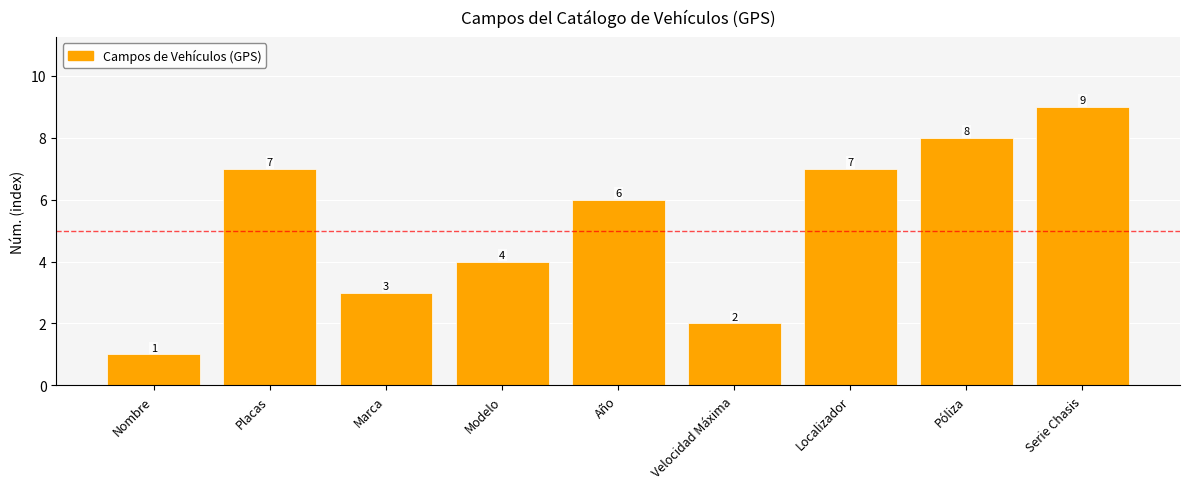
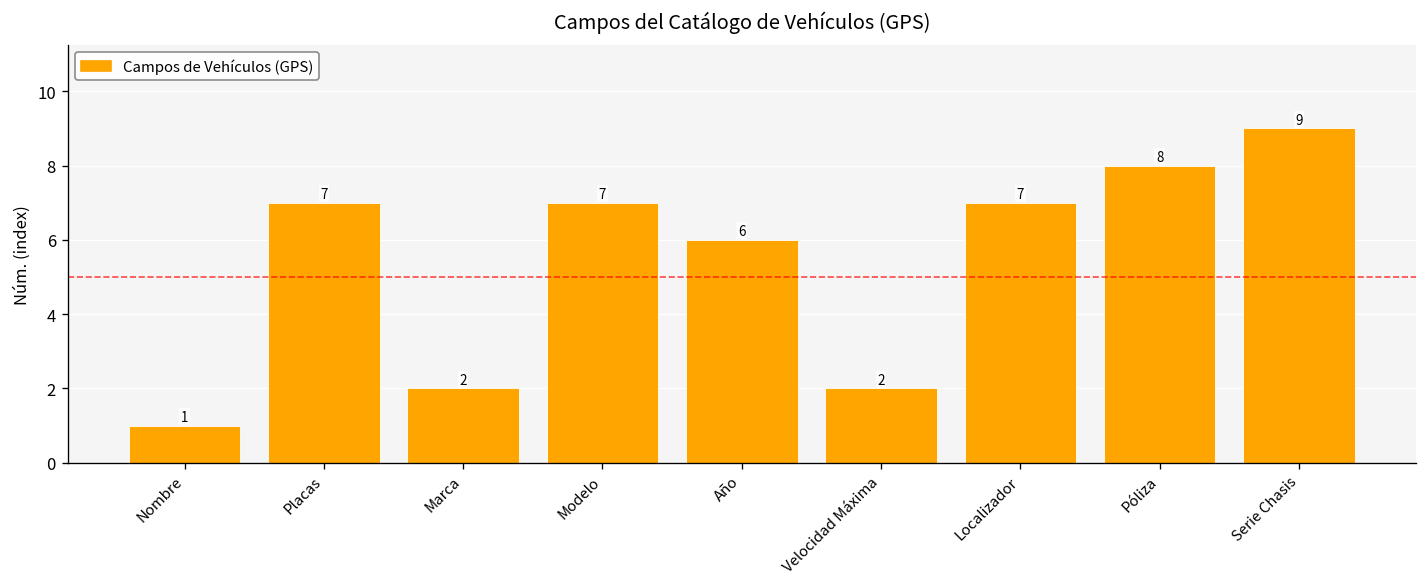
  {
-   "Marca": 3,
-   "Modelo": 4
+   "Marca": 2,
+   "Modelo": 7
  }
